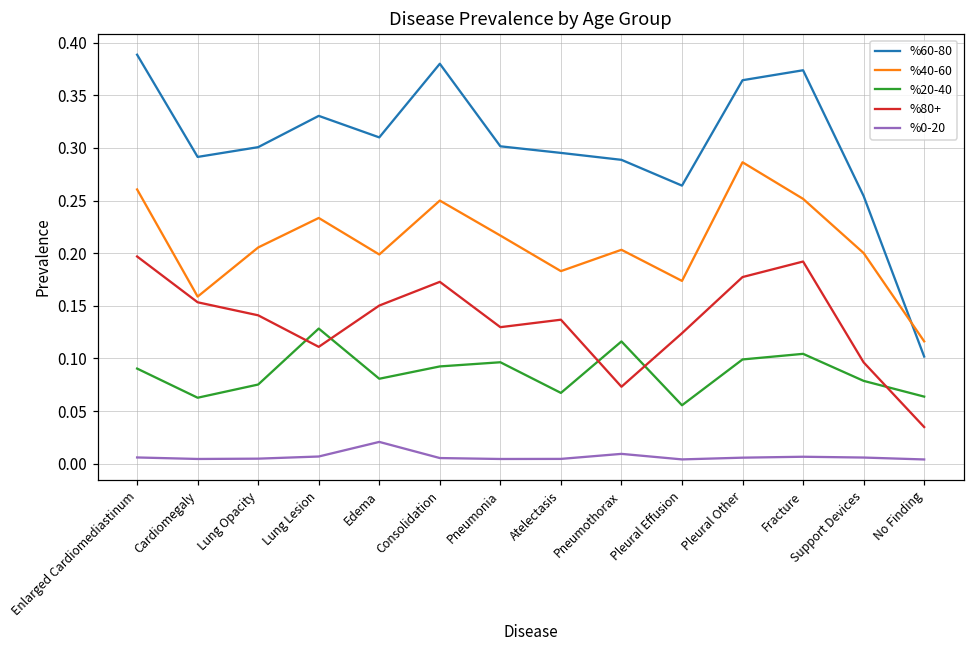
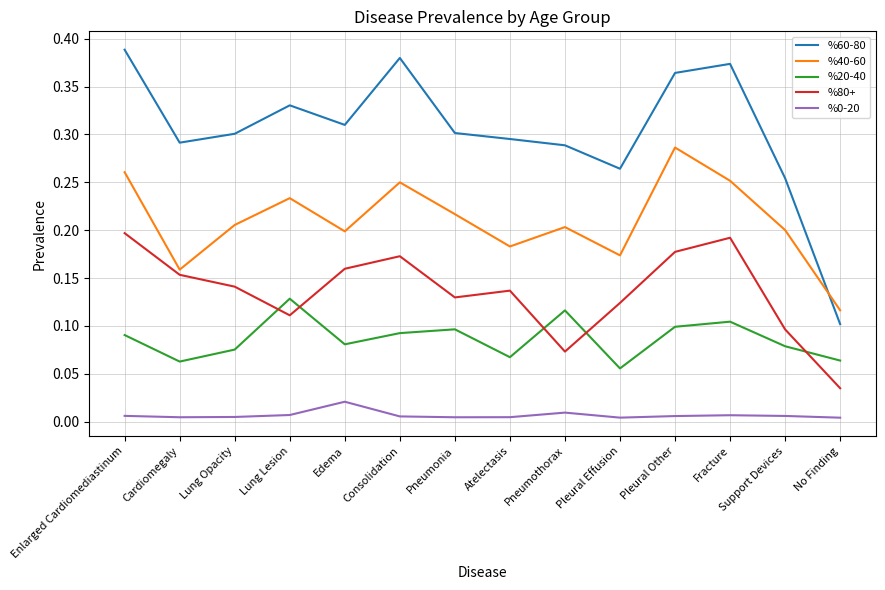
  {
    "%60-80": {
      "Enlarged Cardiomediastinum": 0.39,
      "Cardiomegaly": 0.29,
      "Lung Opacity": 0.30,
      "Lung Lesion": 0.33,
      "Edema": 0.31,
      "Consolidation": 0.38,
      "Pneumonia": 0.30,
      "Atelectasis": 0.30,
      "Pneumothorax": 0.29,
      "Pleural Effusion": 0.26,
      "Pleural Other": 0.36,
      "Fracture": 0.37,
      "Support Devices": 0.25,
      "No Finding": 0.10
    },
    "%40-60": {
      "Enlarged Cardiomediastinum": 0.26,
      "Cardiomegaly": 0.16,
      "Lung Opacity": 0.21,
      "Lung Lesion": 0.23,
      "Edema": 0.20,
      "Consolidation": 0.25,
      "Pneumonia": 0.22,
      "Atelectasis": 0.18,
      "Pneumothorax": 0.20,
      "Pleural Effusion": 0.17,
      "Pleural Other": 0.29,
      "Fracture": 0.25,
      "Support Devices": 0.20,
      "No Finding": 0.12
    },
    "%20-40": {
      "Enlarged Cardiomediastinum": 0.09,
      "Cardiomegaly": 0.06,
      "Lung Opacity": 0.08,
      "Lung Lesion": 0.13,
      "Edema": 0.08,
      "Consolidation": 0.09,
      "Pneumonia": 0.10,
      "Atelectasis": 0.07,
      "Pneumothorax": 0.12,
      "Pleural Effusion": 0.06,
      "Pleural Other": 0.10,
      "Fracture": 0.10,
      "Support Devices": 0.08,
      "No Finding": 0.06
    },
    "%80+": {
      "Enlarged Cardiomediastinum": 0.20,
      "Cardiomegaly": 0.15,
      "Lung Opacity": 0.14,
      "Lung Lesion": 0.11,
-     "Edema": 0.15,
+     "Edema": 0.16,
      "Consolidation": 0.17,
      "Pneumonia": 0.13,
      "Atelectasis": 0.14,
      "Pneumothorax": 0.07,
      "Pleural Effusion": 0.12,
      "Pleural Other": 0.18,
      "Fracture": 0.19,
      "Support Devices": 0.10,
      "No Finding": 0.03
    },
    "%0-20": {
      "Enlarged Cardiomediastinum": 0.01,
      "Cardiomegaly": 0.00,
      "Lung Opacity": 0.00,
      "Lung Lesion": 0.01,
      "Edema": 0.02,
      "Consolidation": 0.01,
      "Pneumonia": 0.00,
      "Atelectasis": 0.00,
      "Pneumothorax": 0.01,
      "Pleural Effusion": 0.00,
      "Pleural Other": 0.01,
      "Fracture": 0.01,
      "Support Devices": 0.01,
      "No Finding": 0.00
    }
  }
